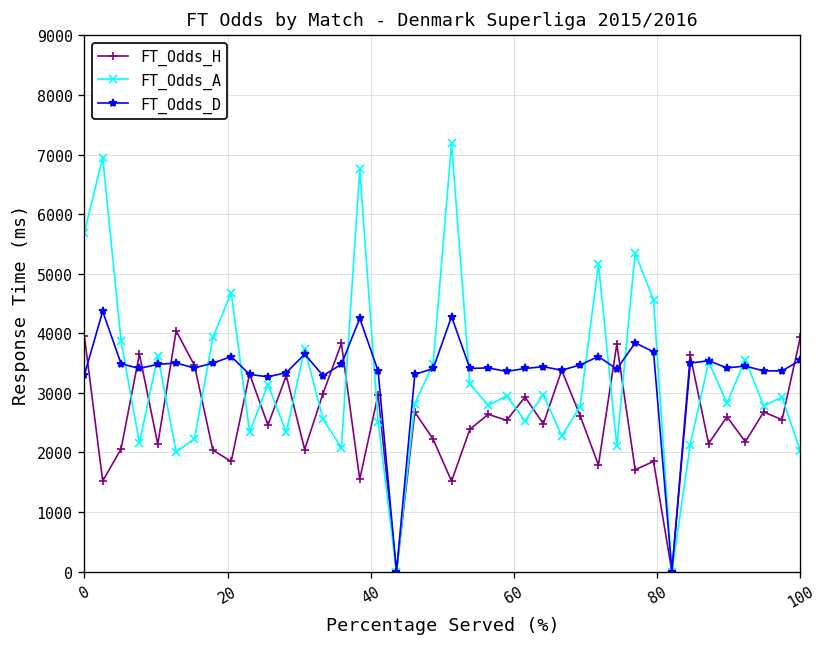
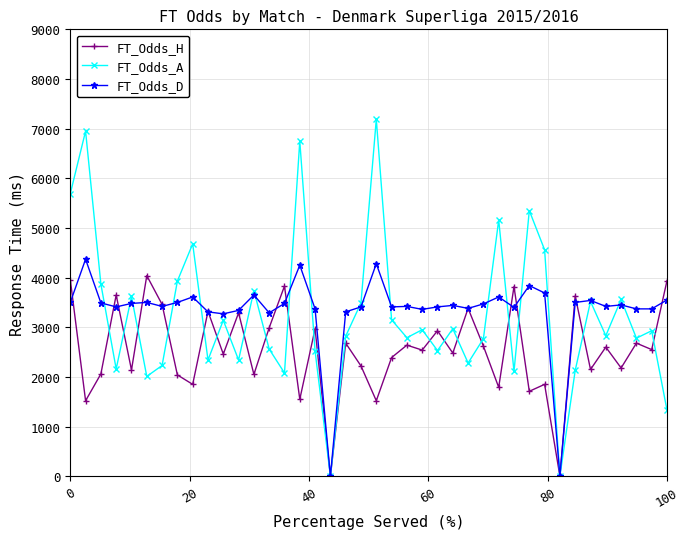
  {
    "FT_Odds_H": {
      "0": 4000,
      "100": 3900
    },
    "FT_Odds_A": {
      "0": 5700,
-     "100": 2000
+     "100": 1300
    },
    "FT_Odds_D": {
-     "0": 3300,
+     "0": 3500,
      "100": 3600
    }
  }
